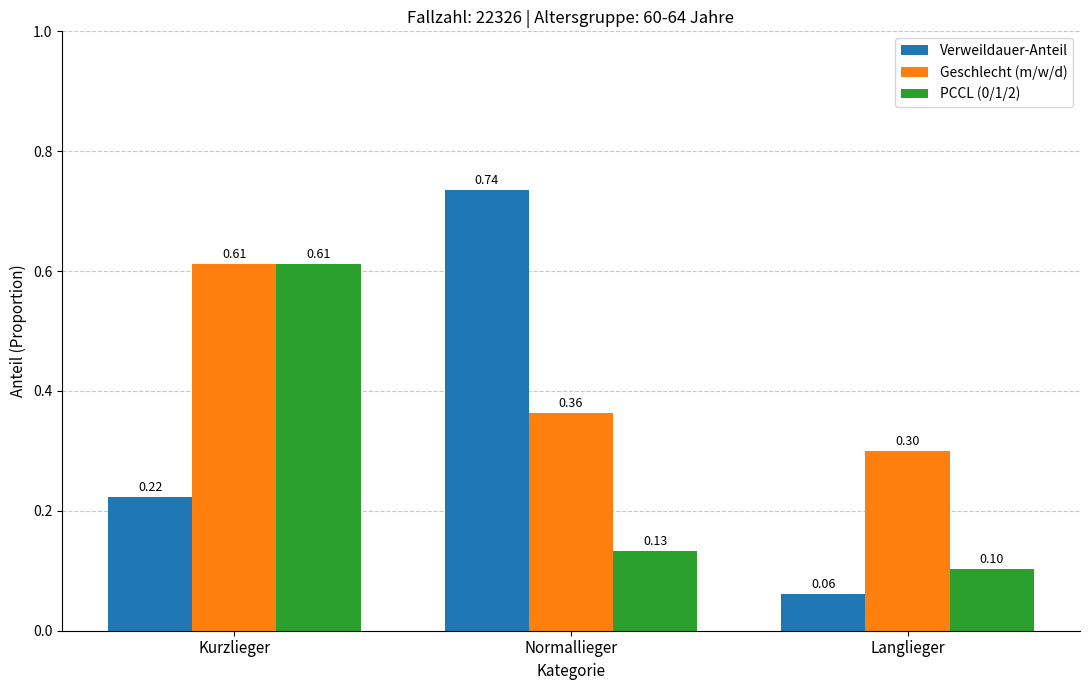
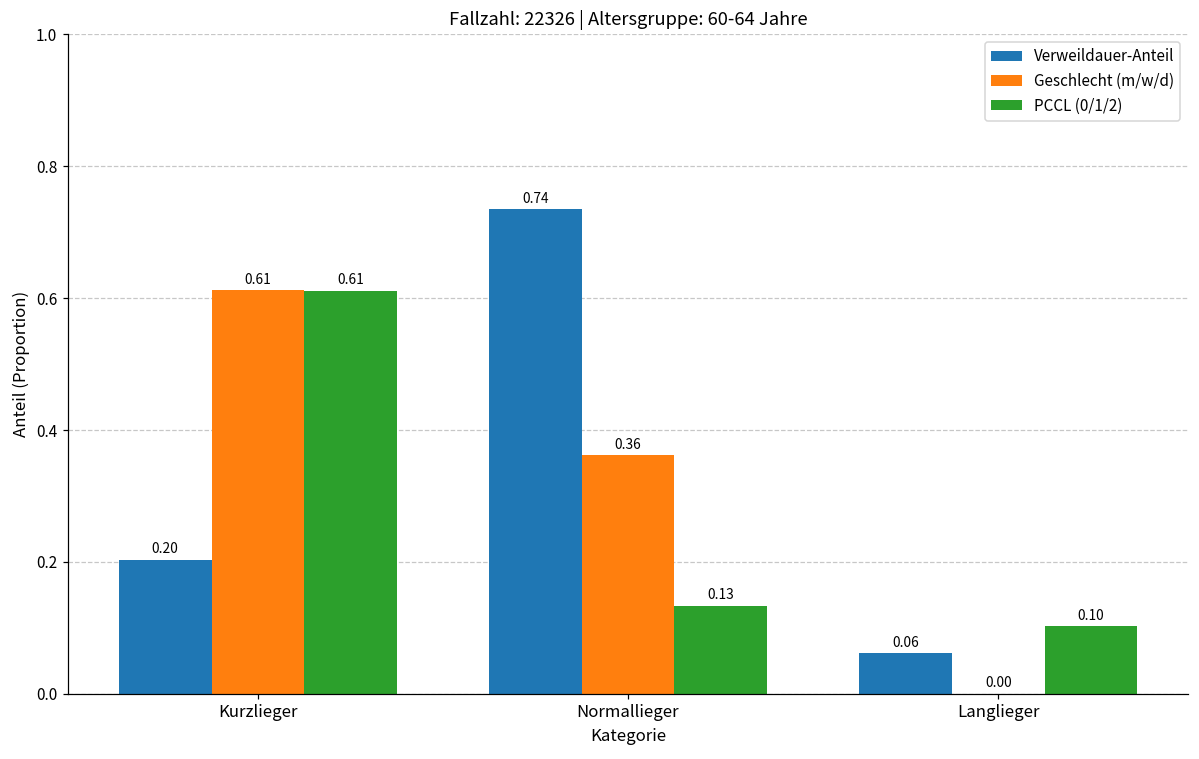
  {
    "Verweildauer-Anteil": {
-     "Kurzlieger": 0.22,
+     "Kurzlieger": 0.20,
      "Normallieger": 0.74,
      "Langlieger": 0.06
    },
    "Geschlecht (m/w/d)": {
      "Kurzlieger": 0.61,
      "Normallieger": 0.36,
-     "Langlieger": 0.30
+     "Langlieger": 0.00
    },
    "PCCL (0/1/2)": {
      "Kurzlieger": 0.61,
      "Normallieger": 0.13,
      "Langlieger": 0.10
    }
  }
